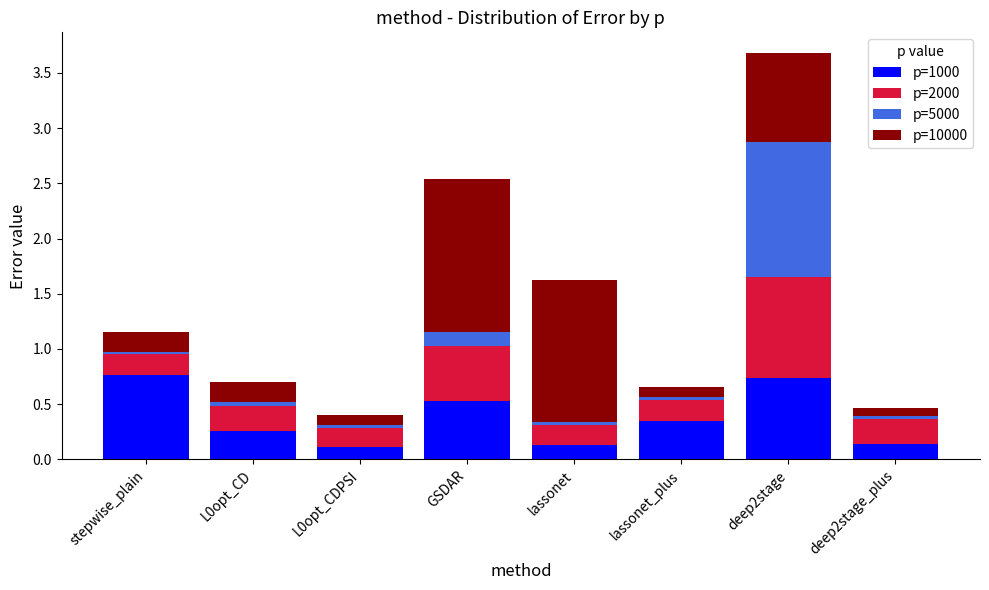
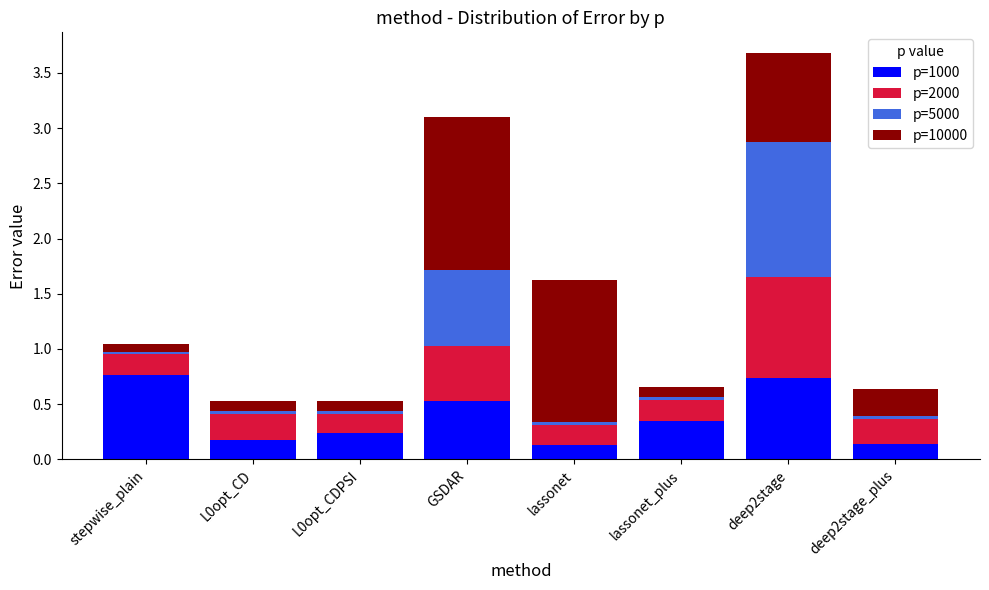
  {
    "p=1000": {
      "stepwise_plain": 0.76,
-     "L0opt_CD": 0.26,
-     "L0opt_CDPSI": 0.11,
+     "L0opt_CD": 0.18,
+     "L0opt_CDPSI": 0.24,
      "GSDAR": 0.53,
      "lassonet": 0.13,
      "lassonet_plus": 0.34,
      "deep2stage": 0.74,
      "deep2stage_plus": 0.14
    },
    "p=2000": {
      "stepwise_plain": 0.19,
      "L0opt_CD": 0.23,
      "L0opt_CDPSI": 0.18,
      "GSDAR": 0.50,
      "lassonet": 0.18,
      "lassonet_plus": 0.20,
      "deep2stage": 0.92,
      "deep2stage_plus": 0.22
    },
    "p=5000": {
      "stepwise_plain": 0.03,
      "L0opt_CD": 0.03,
      "L0opt_CDPSI": 0.03,
-     "GSDAR": 0.12,
+     "GSDAR": 0.68,
      "lassonet": 0.03,
      "lassonet_plus": 0.03,
      "deep2stage": 1.22,
      "deep2stage_plus": 0.03
    },
    "p=10000": {
-     "stepwise_plain": 0.18,
-     "L0opt_CD": 0.18,
+     "stepwise_plain": 0.07,
+     "L0opt_CD": 0.09,
      "L0opt_CDPSI": 0.09,
      "GSDAR": 1.39,
      "lassonet": 1.28,
      "lassonet_plus": 0.09,
      "deep2stage": 0.81,
-     "deep2stage_plus": 0.07
+     "deep2stage_plus": 0.24
    }
  }
